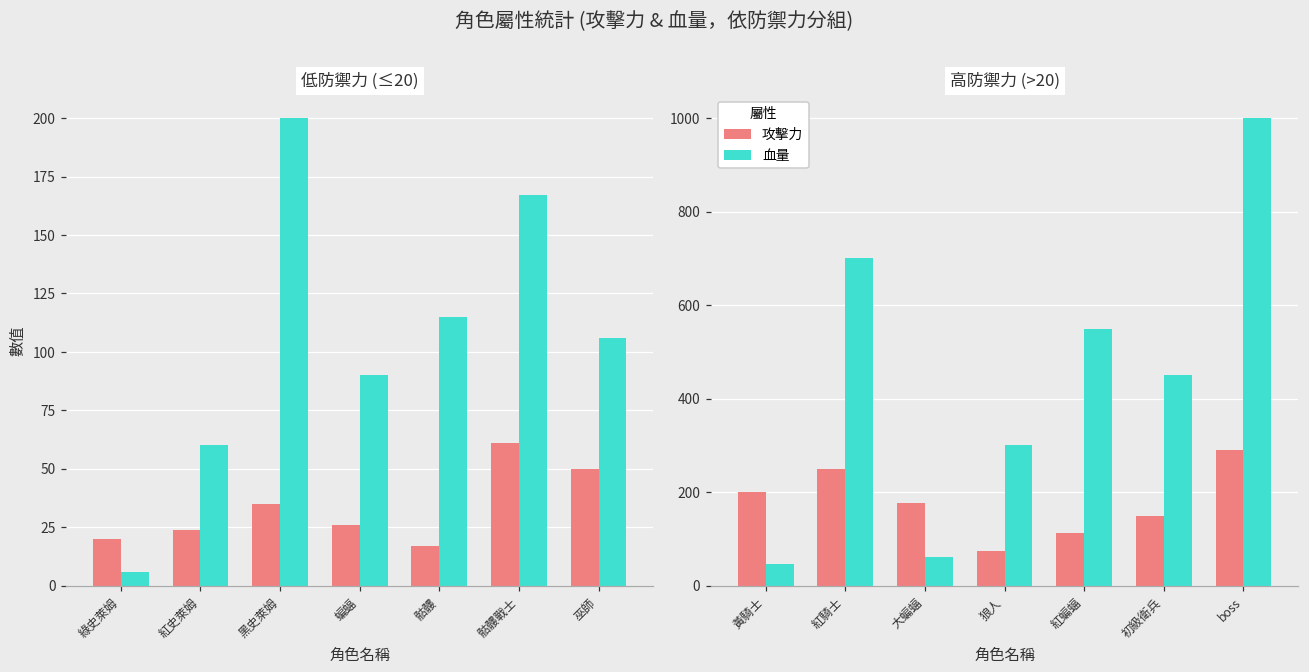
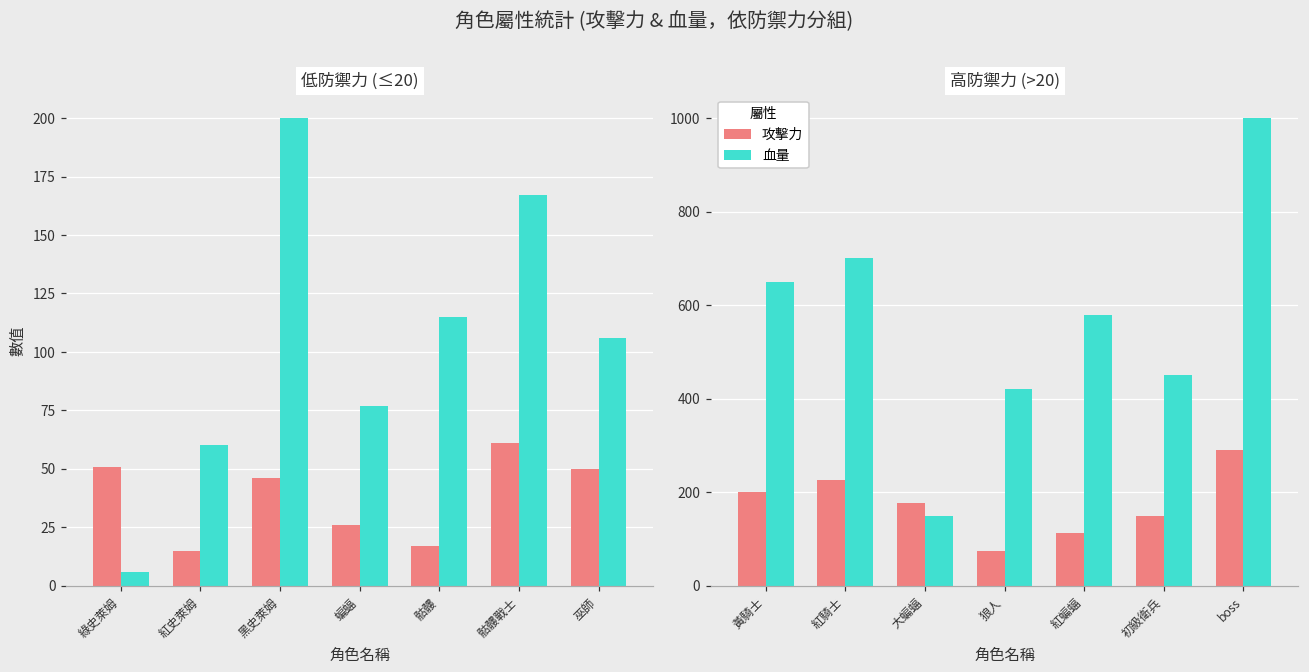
  {
    "低防禦力 (≤20)": {
      "攻擊力": {
-       "綠史萊姆": 20,
-       "紅史萊姆": 24,
-       "黑史萊姆": 35,
+       "綠史萊姆": 51,
+       "紅史萊姆": 15,
+       "黑史萊姆": 46,
        "蝙蝠": 26,
        "骷髏": 17,
        "骷髏戰士": 61,
        "巫師": 50
      },
      "血量": {
        "綠史萊姆": 6,
        "紅史萊姆": 60,
        "黑史萊姆": 200,
-       "蝙蝠": 90,
+       "蝙蝠": 77,
        "骷髏": 115,
        "骷髏戰士": 167,
        "巫師": 106
      }
    },
    "高防禦力 (>20)": {
      "攻擊力": {
        "黃騎士": 200,
-       "紅騎士": 250,
+       "紅騎士": 230,
        "大蝙蝠": 180,
        "狼人": 80,
        "紅蝙蝠": 110,
        "初級衛兵": 150,
        "boss": 290
      },
      "血量": {
-       "黃騎士": 50,
+       "黃騎士": 650,
        "紅騎士": 700,
-       "大蝙蝠": 60,
-       "狼人": 300,
-       "紅蝙蝠": 550,
+       "大蝙蝠": 150,
+       "狼人": 420,
+       "紅蝙蝠": 580,
        "初級衛兵": 450,
        "boss": 1000
      }
    }
  }
